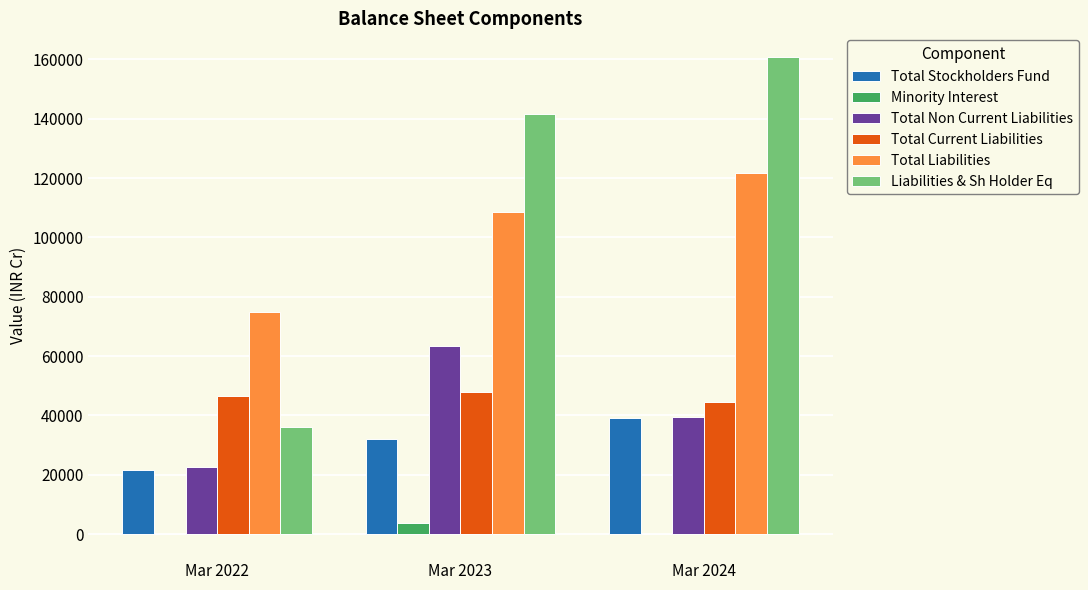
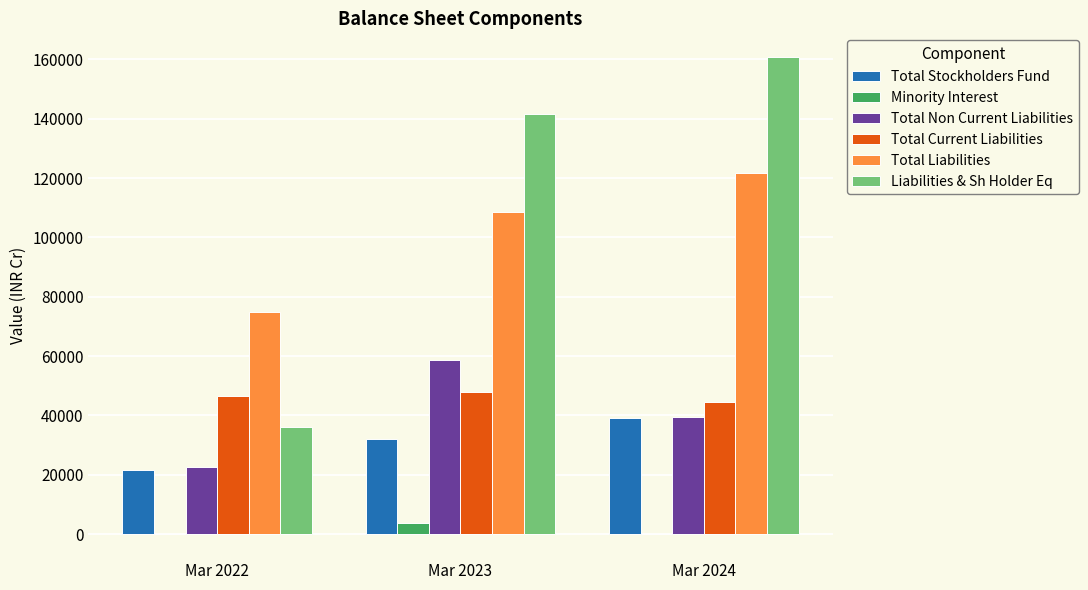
  {
    "Total Stockholders Fund": {
      "Mar 2022": 22000,
      "Mar 2023": 32000,
      "Mar 2024": 39000
    },
    "Minority Interest": {
      "Mar 2023": 4000
    },
    "Total Non Current Liabilities": {
      "Mar 2022": 23000,
-     "Mar 2023": 63000,
+     "Mar 2023": 59000,
      "Mar 2024": 39000
    },
    "Total Current Liabilities": {
      "Mar 2022": 47000,
      "Mar 2023": 48000,
      "Mar 2024": 45000
    },
    "Total Liabilities": {
      "Mar 2022": 75000,
      "Mar 2023": 108000,
      "Mar 2024": 122000
    },
    "Liabilities & Sh Holder Eq": {
      "Mar 2022": 36000,
      "Mar 2023": 141000,
      "Mar 2024": 161000
    }
  }
